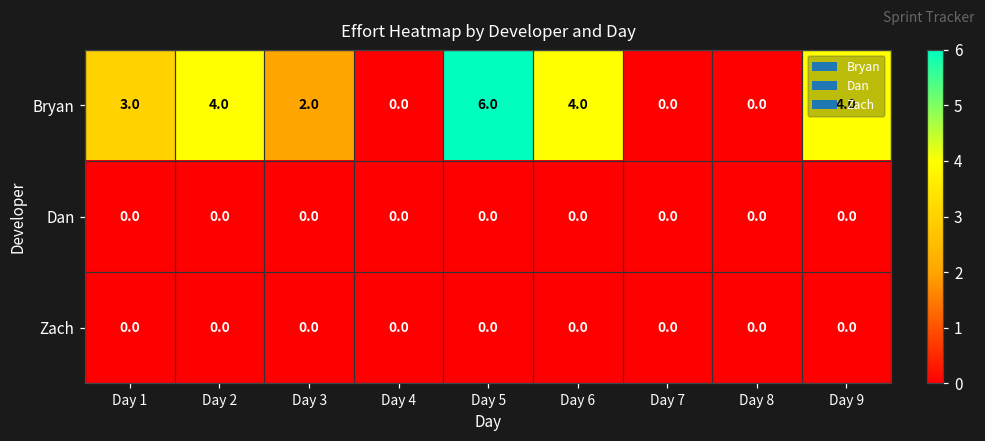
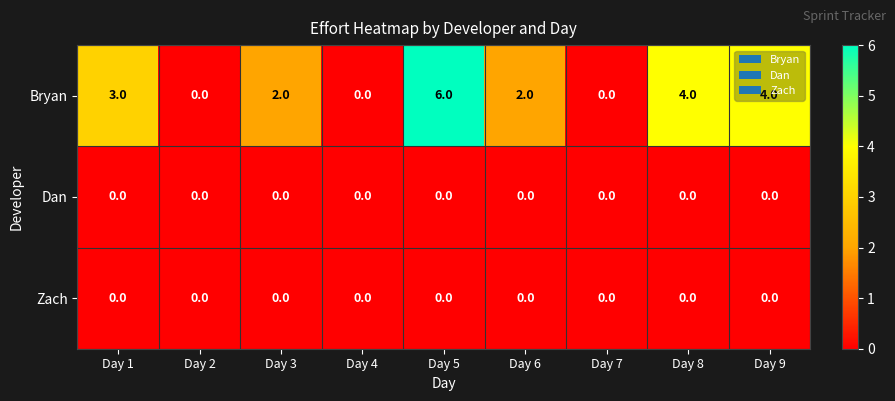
  {
    "Bryan": {
      "Day 1": 3.0,
-     "Day 2": 4.0,
+     "Day 2": 0.0,
      "Day 3": 2.0,
      "Day 4": 0.0,
      "Day 5": 6.0,
-     "Day 6": 4.0,
+     "Day 6": 2.0,
      "Day 7": 0.0,
-     "Day 8": 0.0
+     "Day 8": 4.0
    },
    "Dan": {
      "Day 1": 0.0,
      "Day 2": 0.0,
      "Day 3": 0.0,
      "Day 4": 0.0,
      "Day 5": 0.0,
      "Day 6": 0.0,
      "Day 7": 0.0,
      "Day 8": 0.0,
      "Day 9": 0.0
    },
    "Zach": {
      "Day 1": 0.0,
      "Day 2": 0.0,
      "Day 3": 0.0,
      "Day 4": 0.0,
      "Day 5": 0.0,
      "Day 6": 0.0,
      "Day 7": 0.0,
      "Day 8": 0.0,
      "Day 9": 0.0
    }
  }
